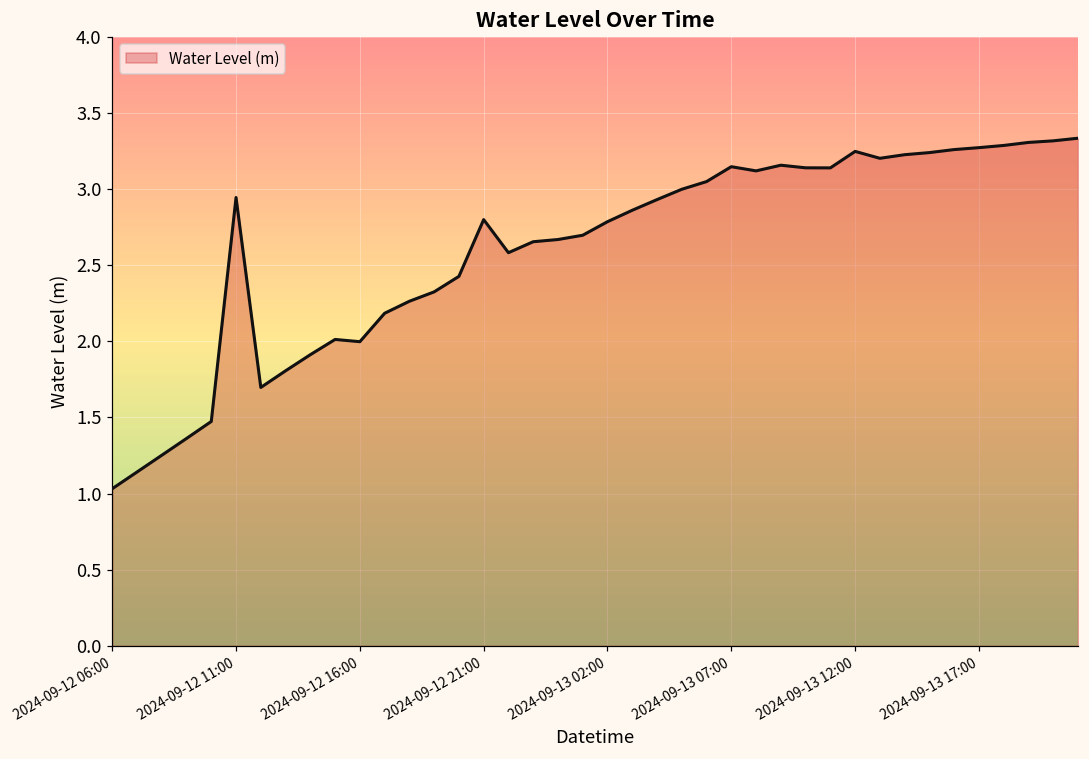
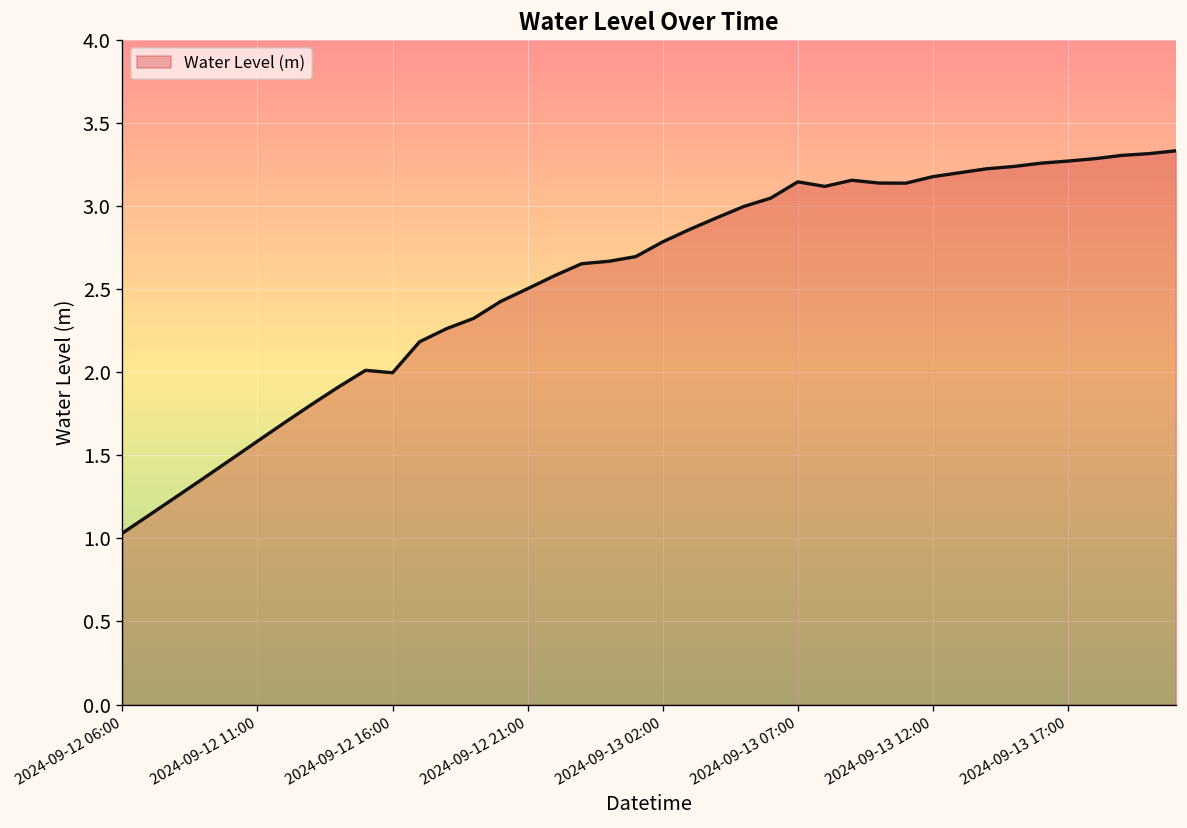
  {
    "2024-09-12 06:00": 1.03,
-   "2024-09-12 11:00": 2.94,
+   "2024-09-12 11:00": 1.59,
    "2024-09-12 16:00": 2.00,
-   "2024-09-12 21:00": 2.80,
+   "2024-09-12 21:00": 2.50,
    "2024-09-13 02:00": 2.78,
    "2024-09-13 07:00": 3.15,
-   "2024-09-13 12:00": 3.25,
+   "2024-09-13 12:00": 3.18,
    "2024-09-13 17:00": 3.27
  }
